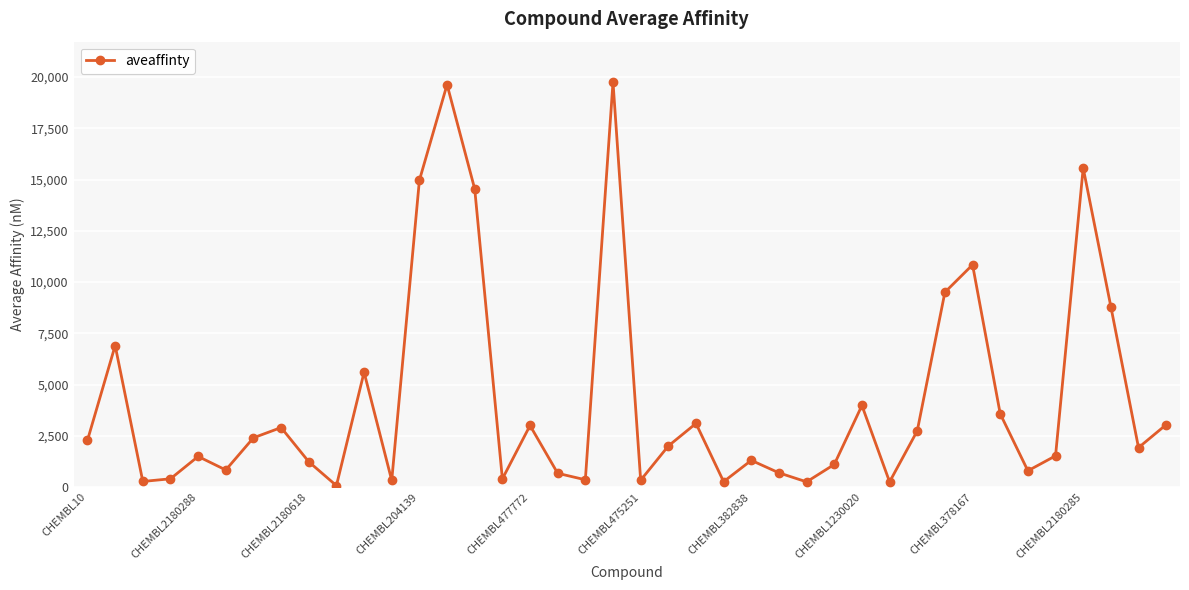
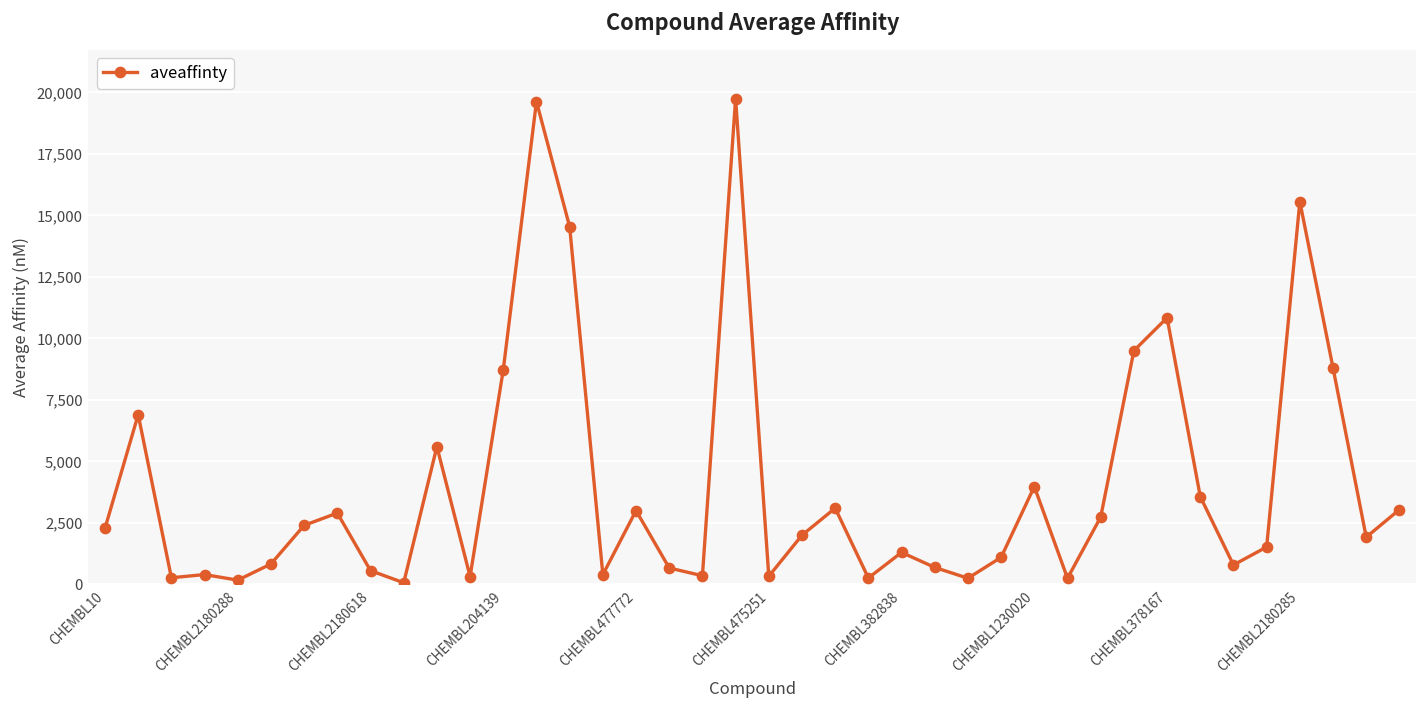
  {
    "CHEMBL10": "2,300",
-   "CHEMBL2180288": "1,500",
-   "CHEMBL2180618": "1,200",
-   "CHEMBL204139": "15,000",
+   "CHEMBL2180288": "200",
+   "CHEMBL2180618": "600",
+   "CHEMBL204139": "8,700",
    "CHEMBL477772": "3,000",
    "CHEMBL475251": "300",
    "CHEMBL382838": "1,300",
    "CHEMBL1230020": "4,000",
    "CHEMBL378167": "10,800",
    "CHEMBL2180285": "15,600"
  }
